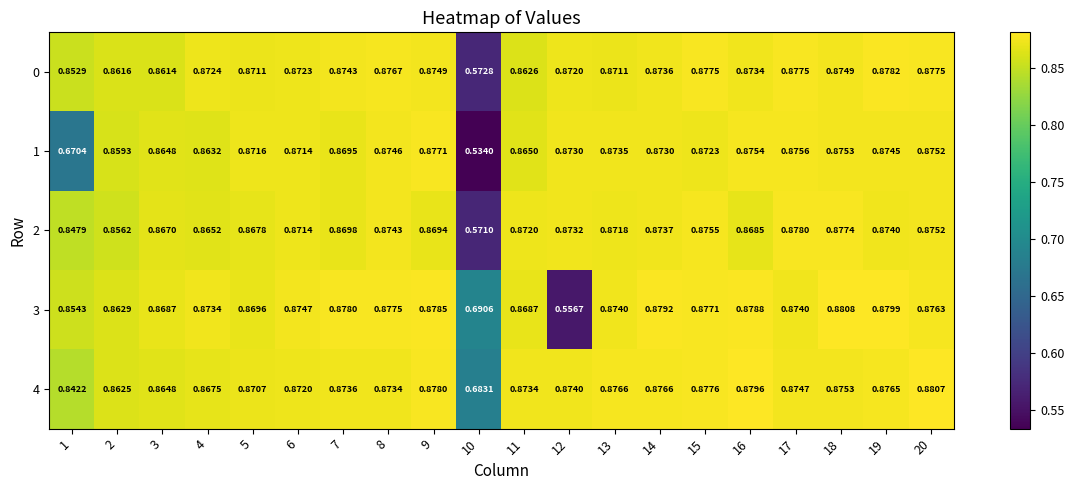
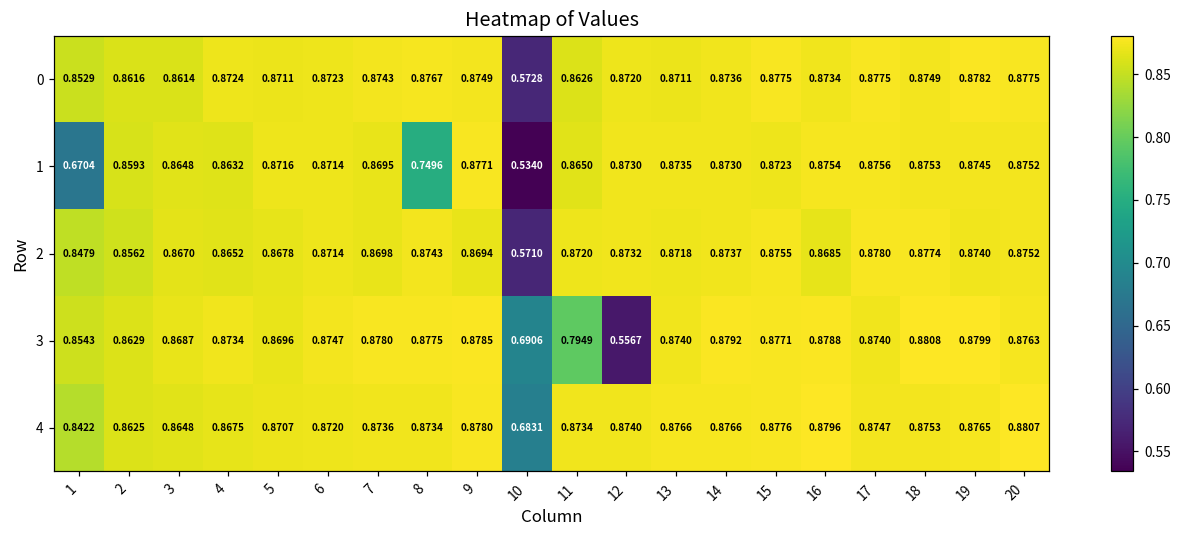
  {
    "0": {
      "1": 0.8529,
      "2": 0.8616,
      "3": 0.8614,
      "4": 0.8724,
      "5": 0.8711,
      "6": 0.8723,
      "7": 0.8743,
      "8": 0.8767,
      "9": 0.8749,
      "10": 0.5728,
      "11": 0.8626,
      "12": 0.8720,
      "13": 0.8711,
      "14": 0.8736,
      "15": 0.8775,
      "16": 0.8734,
      "17": 0.8775,
      "18": 0.8749,
      "19": 0.8782,
      "20": 0.8775
    },
    "1": {
      "1": 0.6704,
      "2": 0.8593,
      "3": 0.8648,
      "4": 0.8632,
      "5": 0.8716,
      "6": 0.8714,
      "7": 0.8695,
-     "8": 0.8746,
+     "8": 0.7496,
      "9": 0.8771,
      "10": 0.5340,
      "11": 0.8650,
      "12": 0.8730,
      "13": 0.8735,
      "14": 0.8730,
      "15": 0.8723,
      "16": 0.8754,
      "17": 0.8756,
      "18": 0.8753,
      "19": 0.8745,
      "20": 0.8752
    },
    "2": {
      "1": 0.8479,
      "2": 0.8562,
      "3": 0.8670,
      "4": 0.8652,
      "5": 0.8678,
      "6": 0.8714,
      "7": 0.8698,
      "8": 0.8743,
      "9": 0.8694,
      "10": 0.5710,
      "11": 0.8720,
      "12": 0.8732,
      "13": 0.8718,
      "14": 0.8737,
      "15": 0.8755,
      "16": 0.8685,
      "17": 0.8780,
      "18": 0.8774,
      "19": 0.8740,
      "20": 0.8752
    },
    "3": {
      "1": 0.8543,
      "2": 0.8629,
      "3": 0.8687,
      "4": 0.8734,
      "5": 0.8696,
      "6": 0.8747,
      "7": 0.8780,
      "8": 0.8775,
      "9": 0.8785,
      "10": 0.6906,
-     "11": 0.8687,
+     "11": 0.7949,
      "12": 0.5567,
      "13": 0.8740,
      "14": 0.8792,
      "15": 0.8771,
      "16": 0.8788,
      "17": 0.8740,
      "18": 0.8808,
      "19": 0.8799,
      "20": 0.8763
    },
    "4": {
      "1": 0.8422,
      "2": 0.8625,
      "3": 0.8648,
      "4": 0.8675,
      "5": 0.8707,
      "6": 0.8720,
      "7": 0.8736,
      "8": 0.8734,
      "9": 0.8780,
      "10": 0.6831,
      "11": 0.8734,
      "12": 0.8740,
      "13": 0.8766,
      "14": 0.8766,
      "15": 0.8776,
      "16": 0.8796,
      "17": 0.8747,
      "18": 0.8753,
      "19": 0.8765,
      "20": 0.8807
    }
  }
